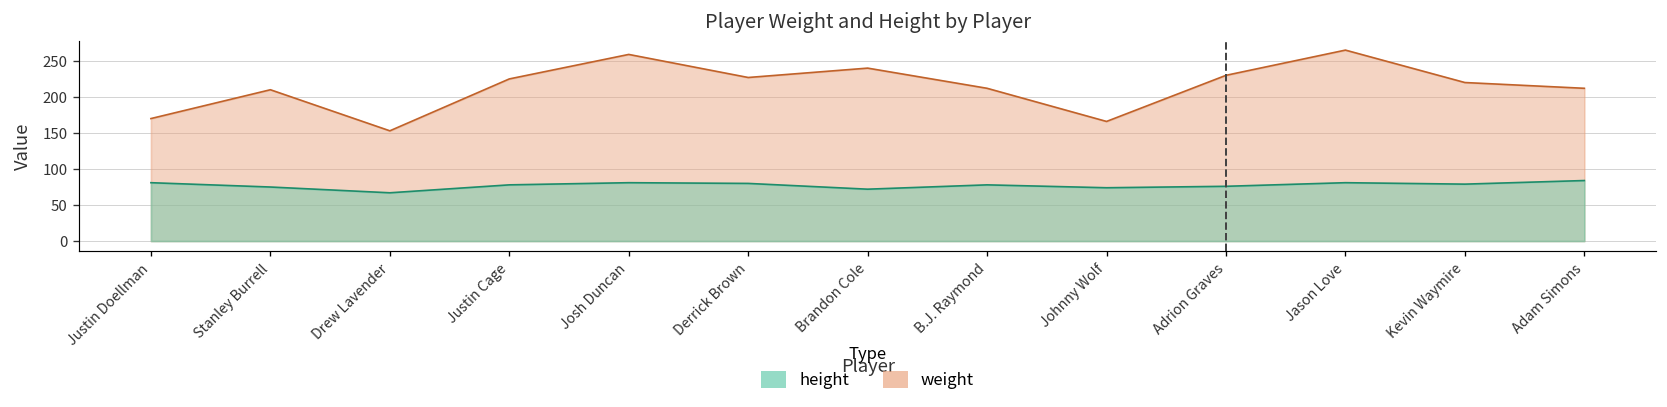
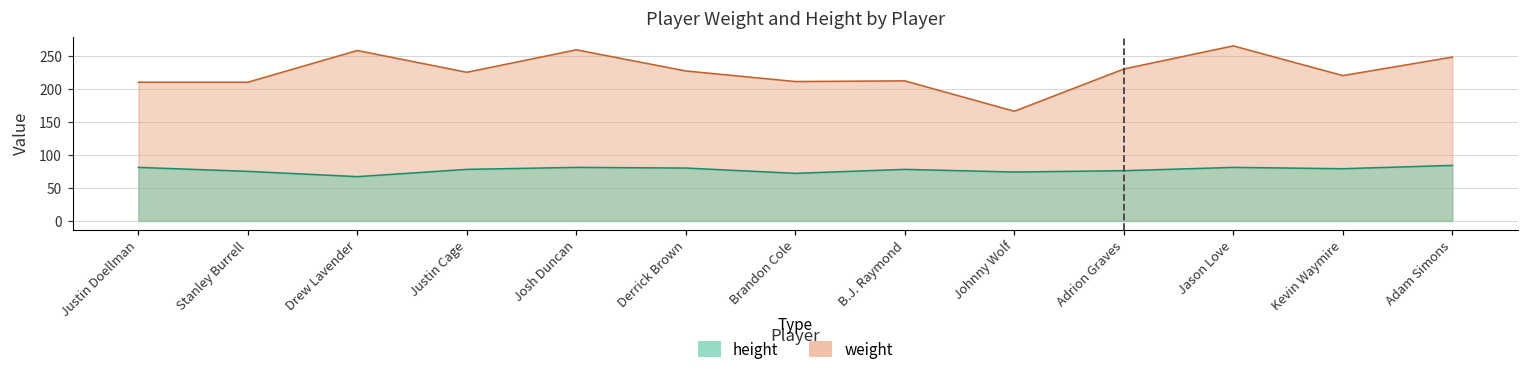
  {
    "weight": {
-     "Justin Doellman": 170,
+     "Justin Doellman": 210,
      "Stanley Burrell": 210,
-     "Drew Lavender": 150,
+     "Drew Lavender": 260,
      "Justin Cage": 230,
      "Josh Duncan": 260,
      "Derrick Brown": 230,
-     "Brandon Cole": 240,
+     "Brandon Cole": 210,
      "B.J. Raymond": 210,
      "Johnny Wolf": 170,
      "Adrion Graves": 230,
      "Jason Love": 270,
      "Kevin Waymire": 220,
-     "Adam Simons": 210
+     "Adam Simons": 250
    },
    "height": {
      "Justin Doellman": 80,
      "Stanley Burrell": 80,
      "Drew Lavender": 70,
      "Justin Cage": 80,
      "Josh Duncan": 80,
      "Derrick Brown": 80,
      "Brandon Cole": 70,
      "B.J. Raymond": 80,
      "Johnny Wolf": 70,
      "Adrion Graves": 80,
      "Jason Love": 80,
      "Kevin Waymire": 80,
      "Adam Simons": 80
    }
  }
